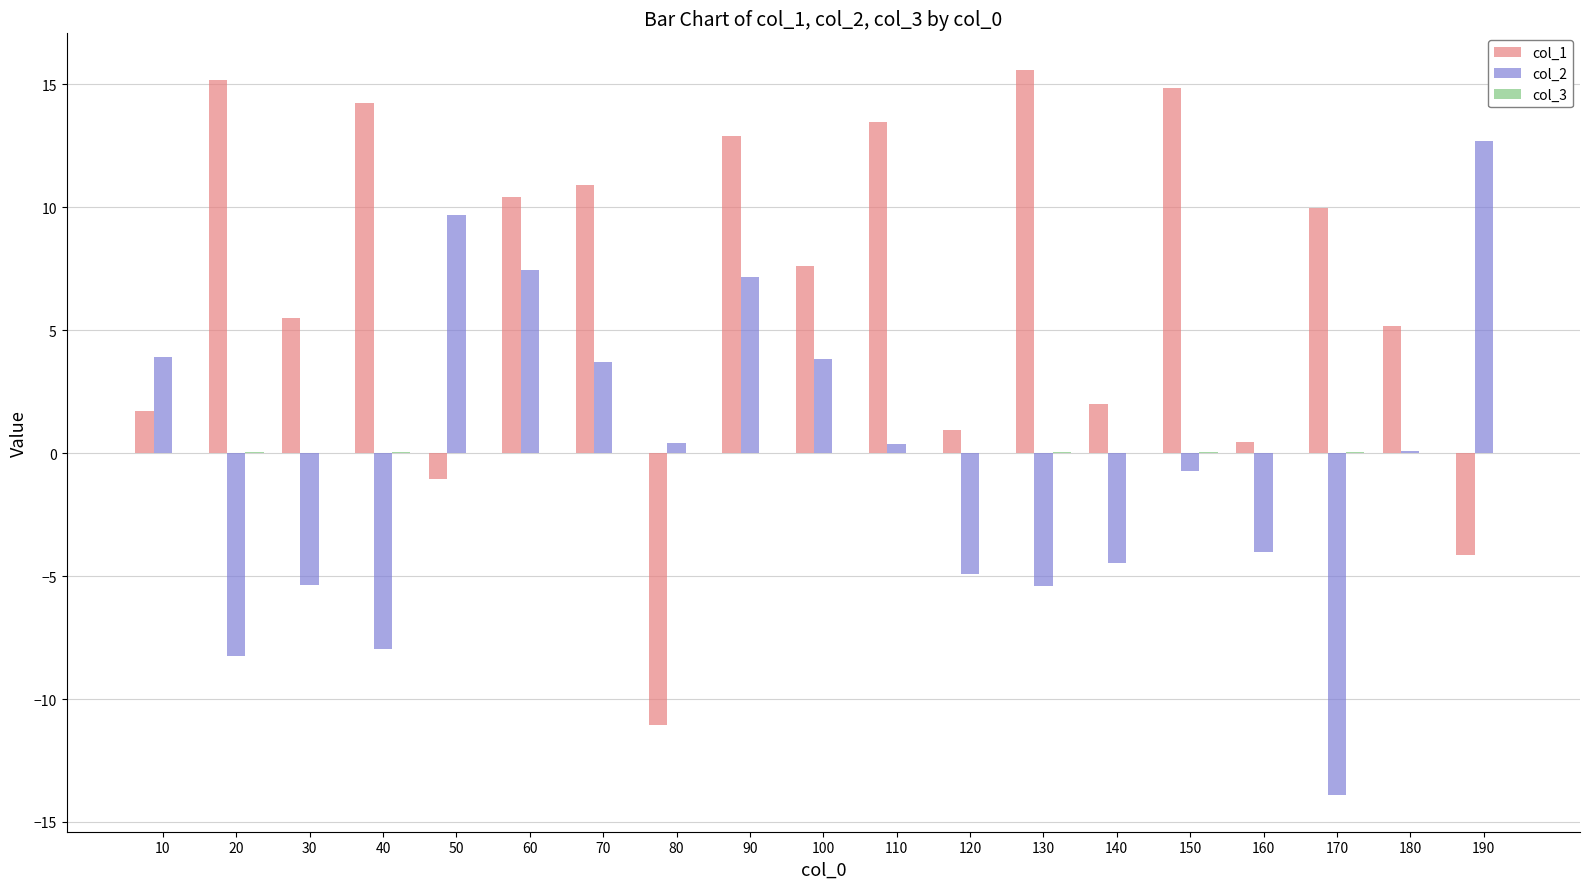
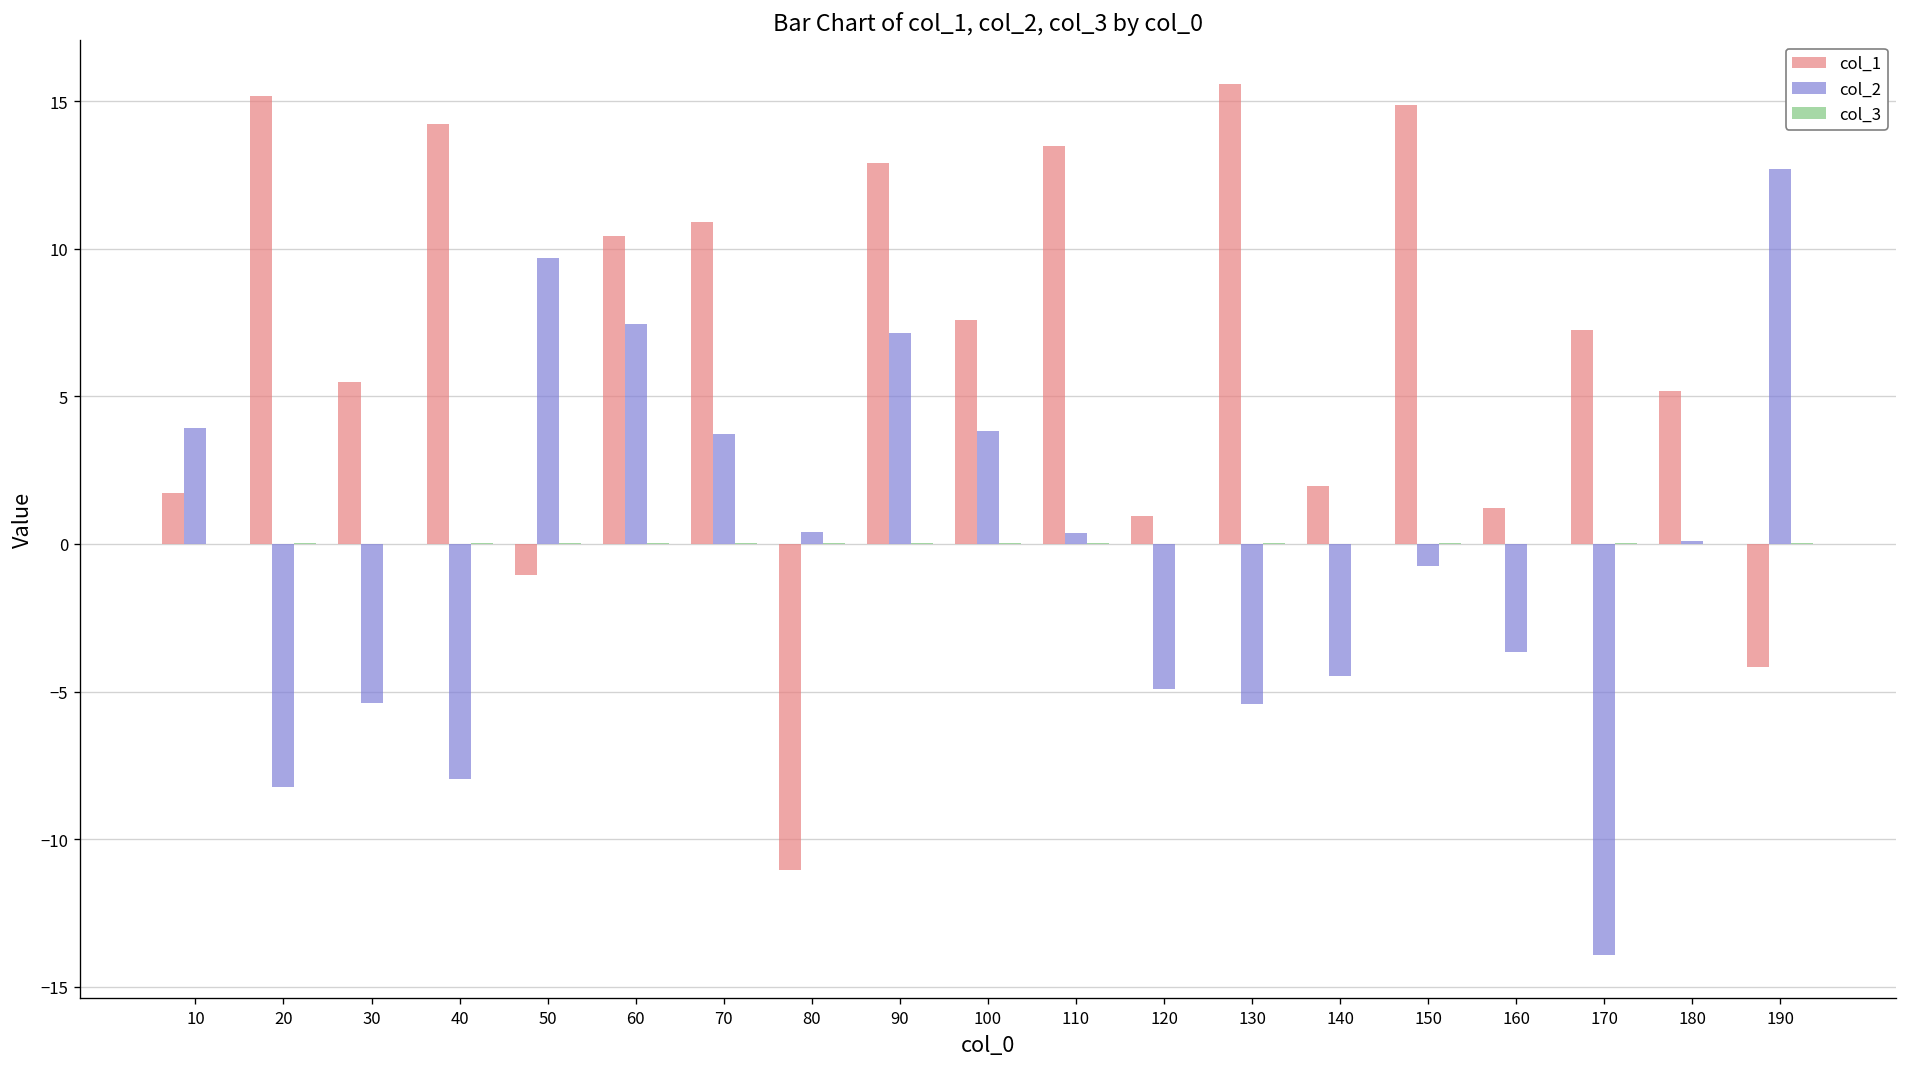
  {
    "col_1": {
      "10": 1.7,
      "20": 15.2,
      "30": 5.5,
      "40": 14.2,
      "50": -1.0,
      "60": 10.4,
      "70": 10.9,
      "80": -11.1,
      "90": 12.9,
      "100": 7.6,
      "110": 13.5,
      "120": 1.0,
      "130": 15.6,
      "140": 2.0,
      "150": 14.9,
-     "160": 0.5,
-     "170": 10.0,
+     "160": 1.2,
+     "170": 7.2,
      "180": 5.2,
      "190": -4.2
    },
    "col_2": {
      "10": 3.9,
      "20": -8.2,
      "30": -5.4,
      "40": -8.0,
      "50": 9.7,
      "60": 7.5,
      "70": 3.7,
      "80": 0.4,
      "90": 7.1,
      "100": 3.8,
      "110": 0.4,
      "120": -4.9,
      "130": -5.4,
      "140": -4.5,
      "150": -0.7,
-     "160": -4.0,
+     "160": -3.7,
      "170": -13.9,
      "190": 12.7
    }
  }
